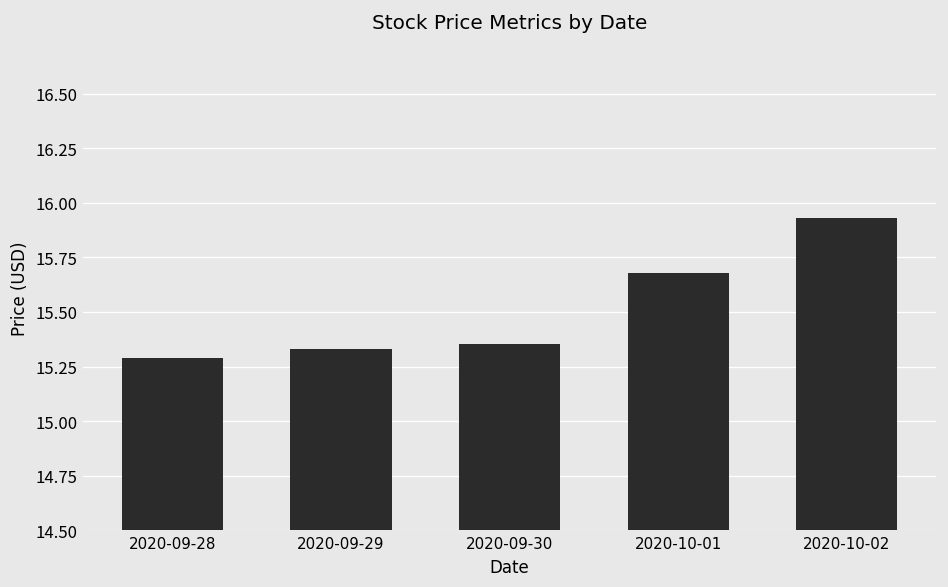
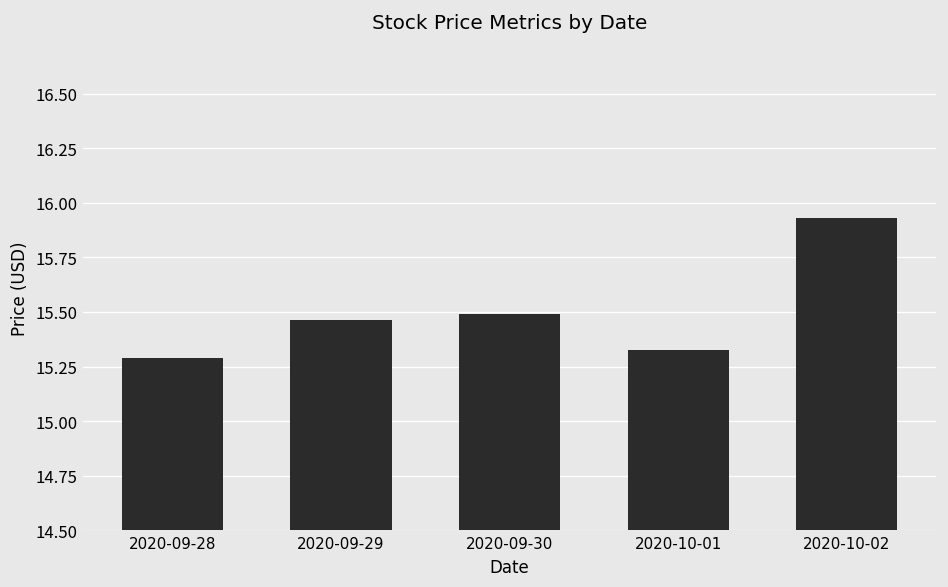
  {
    "2020-09-28": 15.29,
-   "2020-09-29": 15.33,
-   "2020-09-30": 15.35,
-   "2020-10-01": 15.68,
+   "2020-09-29": 15.46,
+   "2020-09-30": 15.49,
+   "2020-10-01": 15.33,
    "2020-10-02": 15.93
  }
